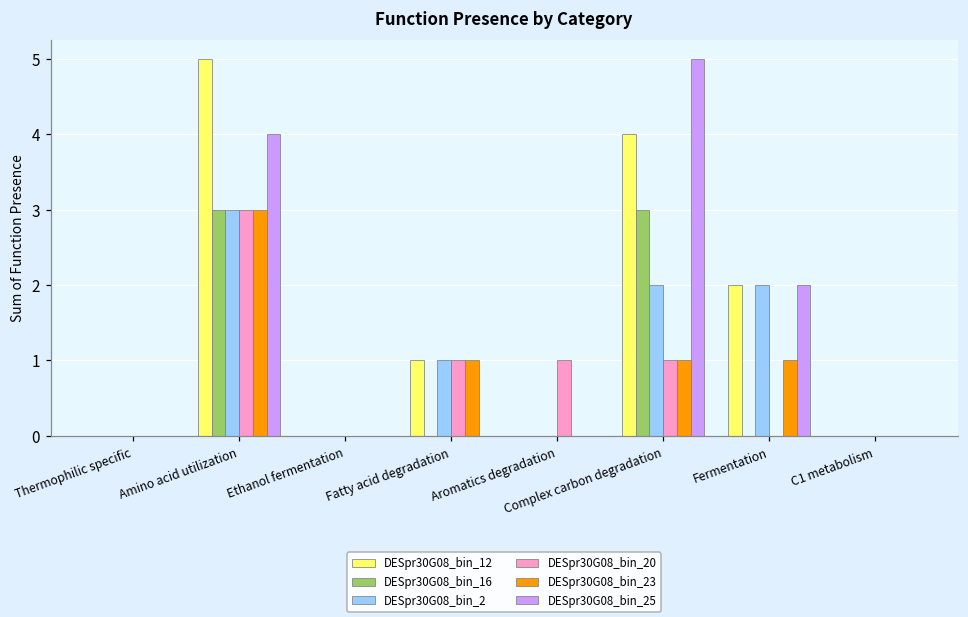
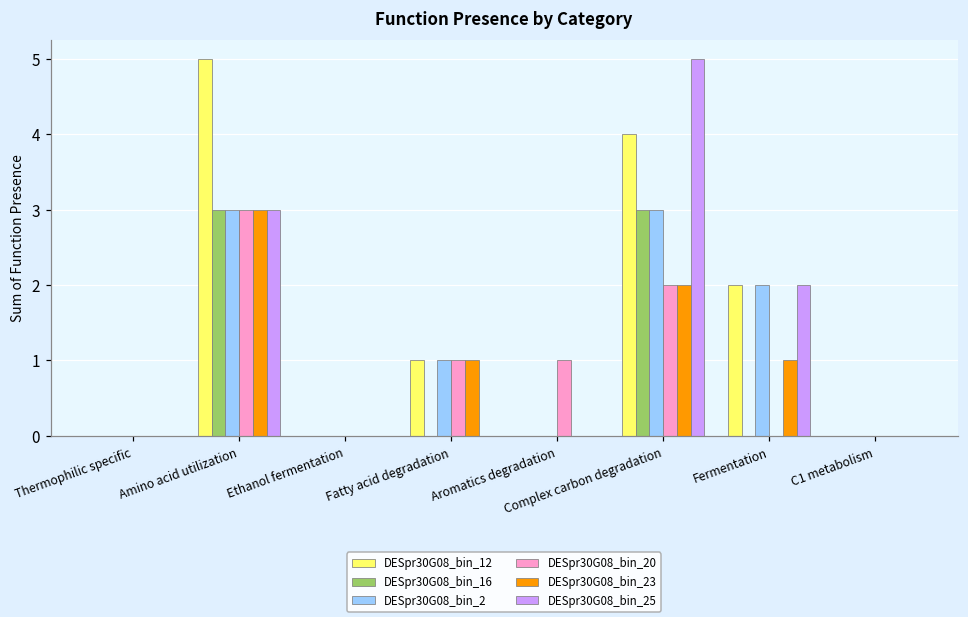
  {
    "DESpr30G08_bin_12": {
      "Thermophilic specific": 0,
      "Amino acid utilization": 5,
      "Ethanol fermentation": 0,
      "Fatty acid degradation": 1,
      "Aromatics degradation": 0,
      "Complex carbon degradation": 4,
      "Fermentation": 2,
      "C1 metabolism": 0
    },
    "DESpr30G08_bin_16": {
      "Thermophilic specific": 0,
      "Amino acid utilization": 3,
      "Ethanol fermentation": 0,
      "Fatty acid degradation": 0,
      "Aromatics degradation": 0,
      "Complex carbon degradation": 3,
      "Fermentation": 0,
      "C1 metabolism": 0
    },
    "DESpr30G08_bin_2": {
      "Thermophilic specific": 0,
      "Amino acid utilization": 3,
      "Ethanol fermentation": 0,
      "Fatty acid degradation": 1,
      "Aromatics degradation": 0,
-     "Complex carbon degradation": 2,
+     "Complex carbon degradation": 3,
      "Fermentation": 2,
      "C1 metabolism": 0
    },
    "DESpr30G08_bin_20": {
      "Thermophilic specific": 0,
      "Amino acid utilization": 3,
      "Ethanol fermentation": 0,
      "Fatty acid degradation": 1,
      "Aromatics degradation": 1,
-     "Complex carbon degradation": 1,
+     "Complex carbon degradation": 2,
      "Fermentation": 0,
      "C1 metabolism": 0
    },
    "DESpr30G08_bin_23": {
      "Thermophilic specific": 0,
      "Amino acid utilization": 3,
      "Ethanol fermentation": 0,
      "Fatty acid degradation": 1,
      "Aromatics degradation": 0,
-     "Complex carbon degradation": 1,
+     "Complex carbon degradation": 2,
      "Fermentation": 1,
      "C1 metabolism": 0
    },
    "DESpr30G08_bin_25": {
      "Thermophilic specific": 0,
-     "Amino acid utilization": 4,
+     "Amino acid utilization": 3,
      "Ethanol fermentation": 0,
      "Fatty acid degradation": 0,
      "Aromatics degradation": 0,
      "Complex carbon degradation": 5,
      "Fermentation": 2,
      "C1 metabolism": 0
    }
  }
